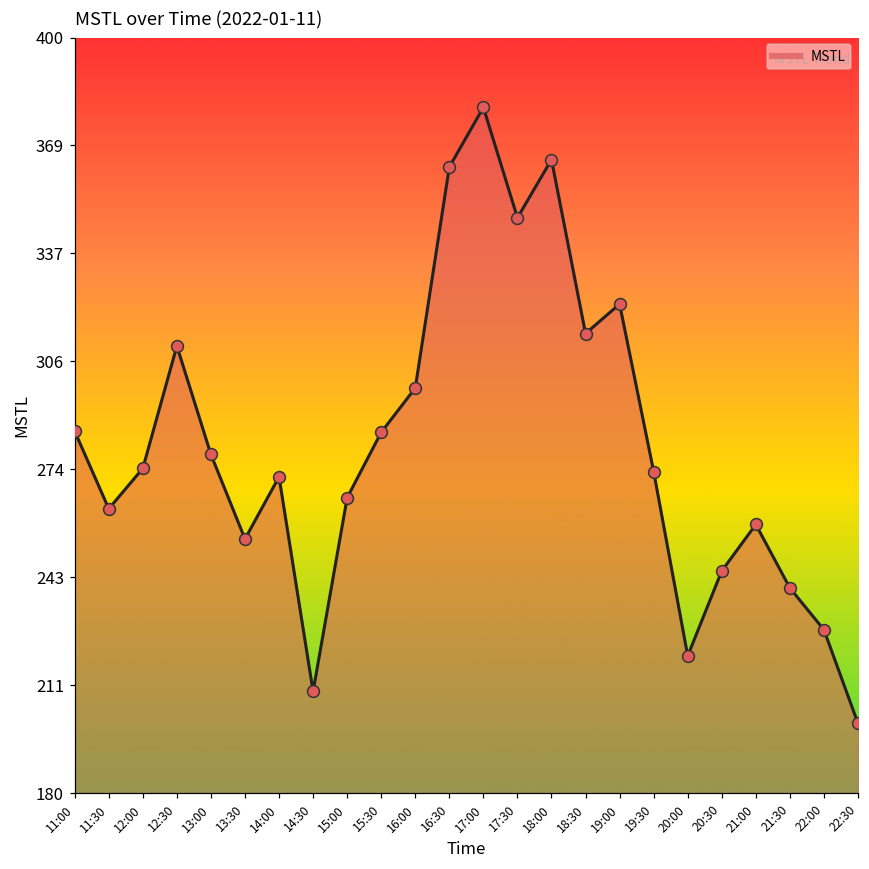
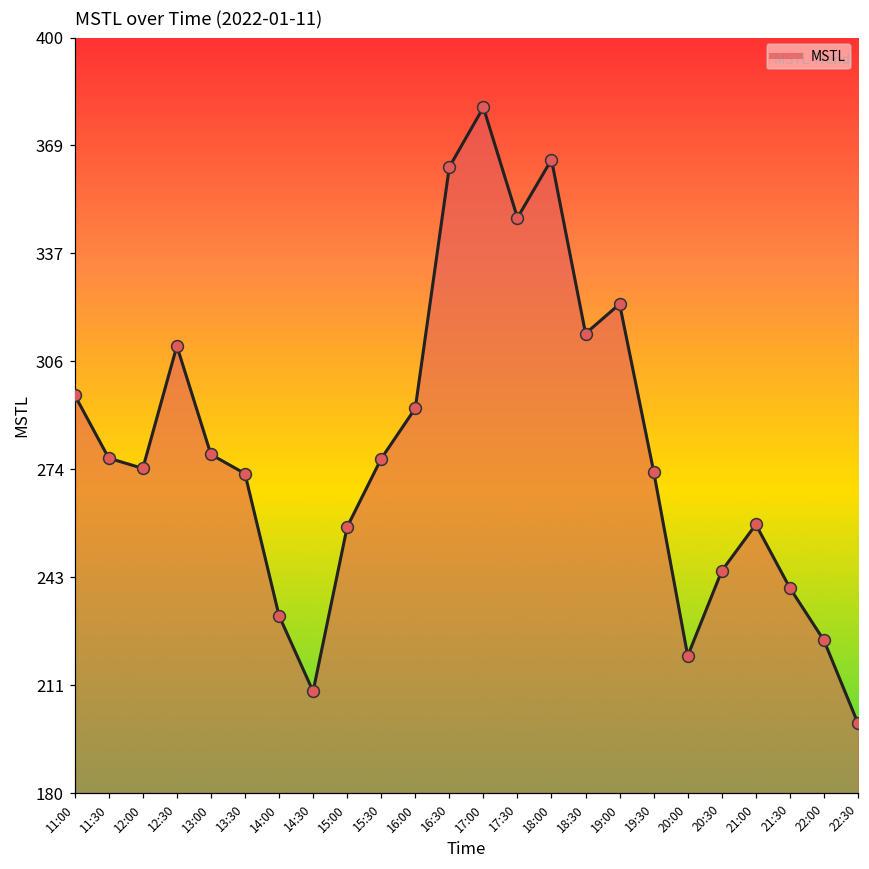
  {
-   "11:00": 285,
-   "11:30": 263,
+   "11:00": 296,
+   "11:30": 278,
    "12:00": 275,
    "12:30": 310,
    "13:00": 279,
-   "13:30": 254,
-   "14:00": 272,
+   "13:30": 273,
+   "14:00": 232,
    "14:30": 210,
-   "15:00": 266,
-   "15:30": 285,
-   "16:00": 298,
+   "15:00": 257,
+   "15:30": 277,
+   "16:00": 292,
    "16:30": 362,
    "17:00": 380,
    "17:30": 348,
    "18:00": 364,
    "18:30": 314,
    "19:00": 322,
    "19:30": 274,
    "20:00": 220,
    "20:30": 245,
    "21:00": 258,
    "21:30": 240,
-   "22:00": 228,
+   "22:00": 224,
    "22:30": 200
  }
